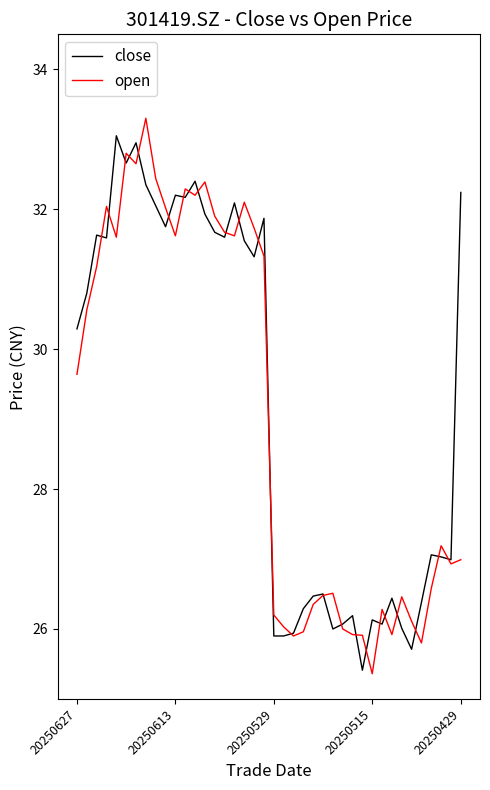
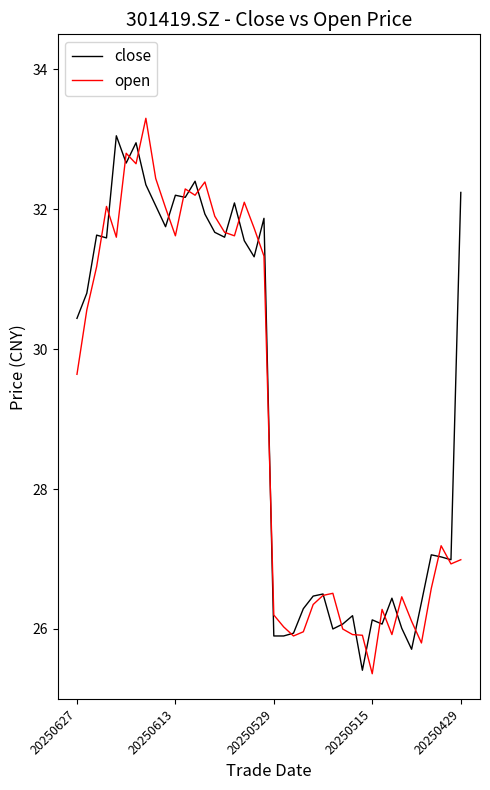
  {
    "close": {
-     "20250627": 30.3,
+     "20250627": 30.4,
      "20250429": 32.2
    },
    "open": {
      "20250627": 29.6,
      "20250429": 27.0
    }
  }
